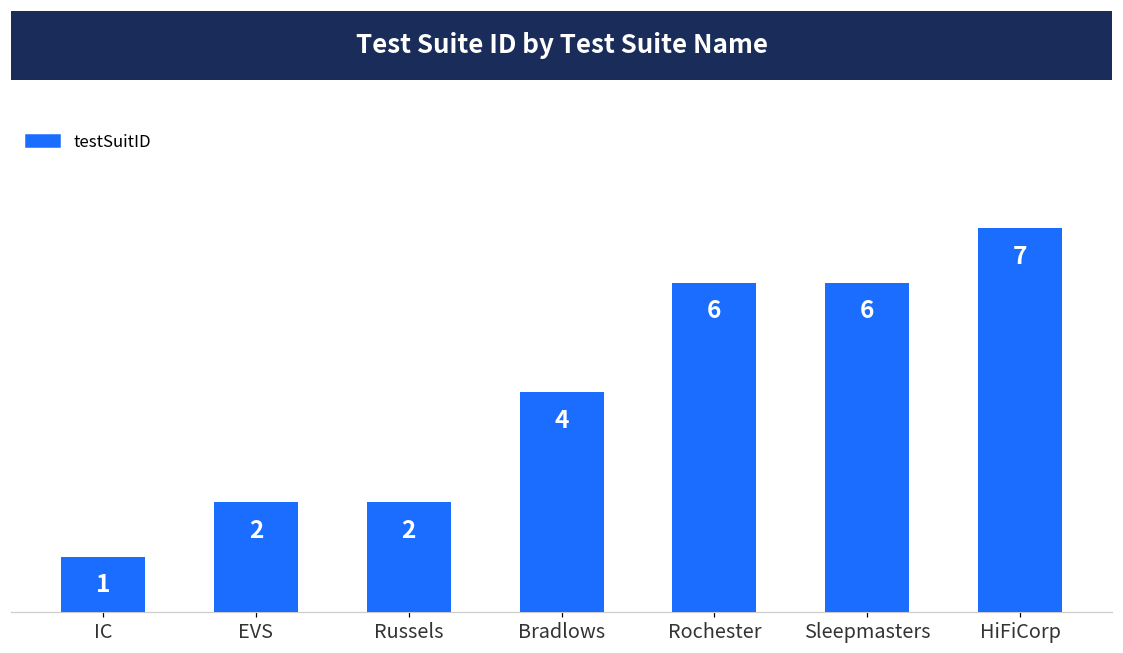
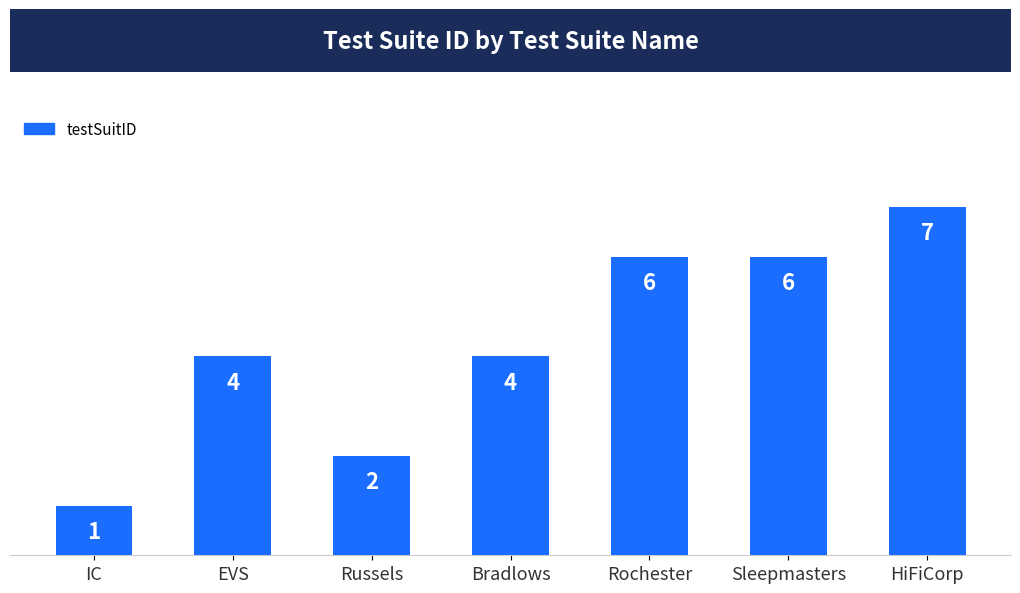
  {
    "IC": 1,
-   "EVS": 2,
+   "EVS": 4,
    "Russels": 2,
    "Bradlows": 4,
    "Rochester": 6,
    "Sleepmasters": 6,
    "HiFiCorp": 7
  }
